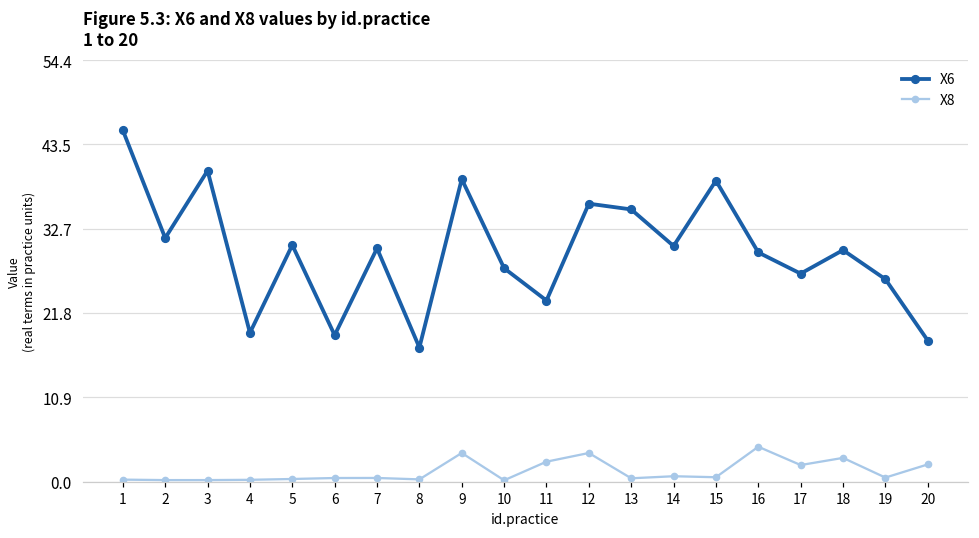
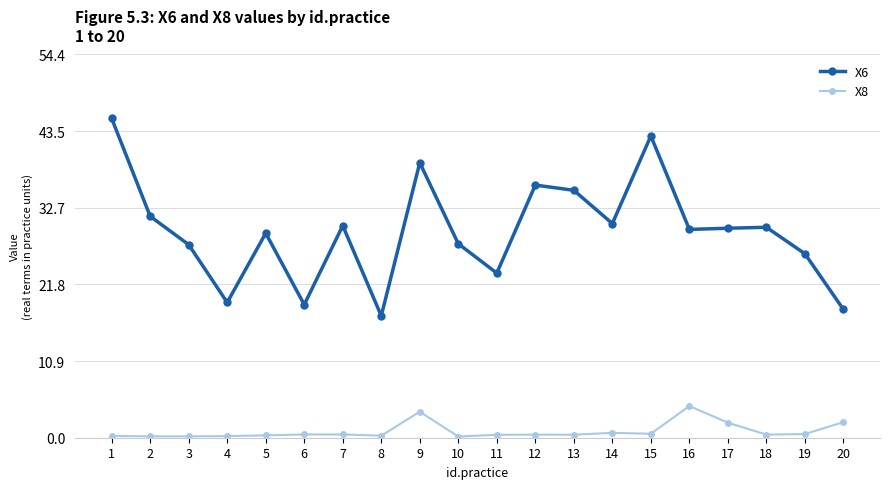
  {
    "X6": {
      "1": 45,
      "2": 31,
-     "3": 40,
+     "3": 27,
      "4": 19,
-     "5": 31,
+     "5": 29,
      "6": 19,
      "7": 30,
      "8": 17,
      "9": 39,
      "10": 28,
      "11": 23,
      "12": 36,
      "13": 35,
      "14": 30,
-     "15": 39,
+     "15": 43,
      "16": 30,
-     "17": 27,
+     "17": 30,
      "18": 30,
      "19": 26,
      "20": 18
    },
    "X8": {
      "1": 0,
      "2": 0,
      "3": 0,
      "4": 0,
      "5": 0,
      "6": 0,
      "7": 0,
      "8": 0,
      "9": 4,
      "10": 0,
-     "11": 3,
-     "12": 4,
+     "11": 0,
+     "12": 0,
      "13": 0,
      "14": 1,
      "15": 1,
      "16": 5,
      "17": 2,
-     "18": 3,
+     "18": 0,
      "19": 1,
      "20": 2
    }
  }
